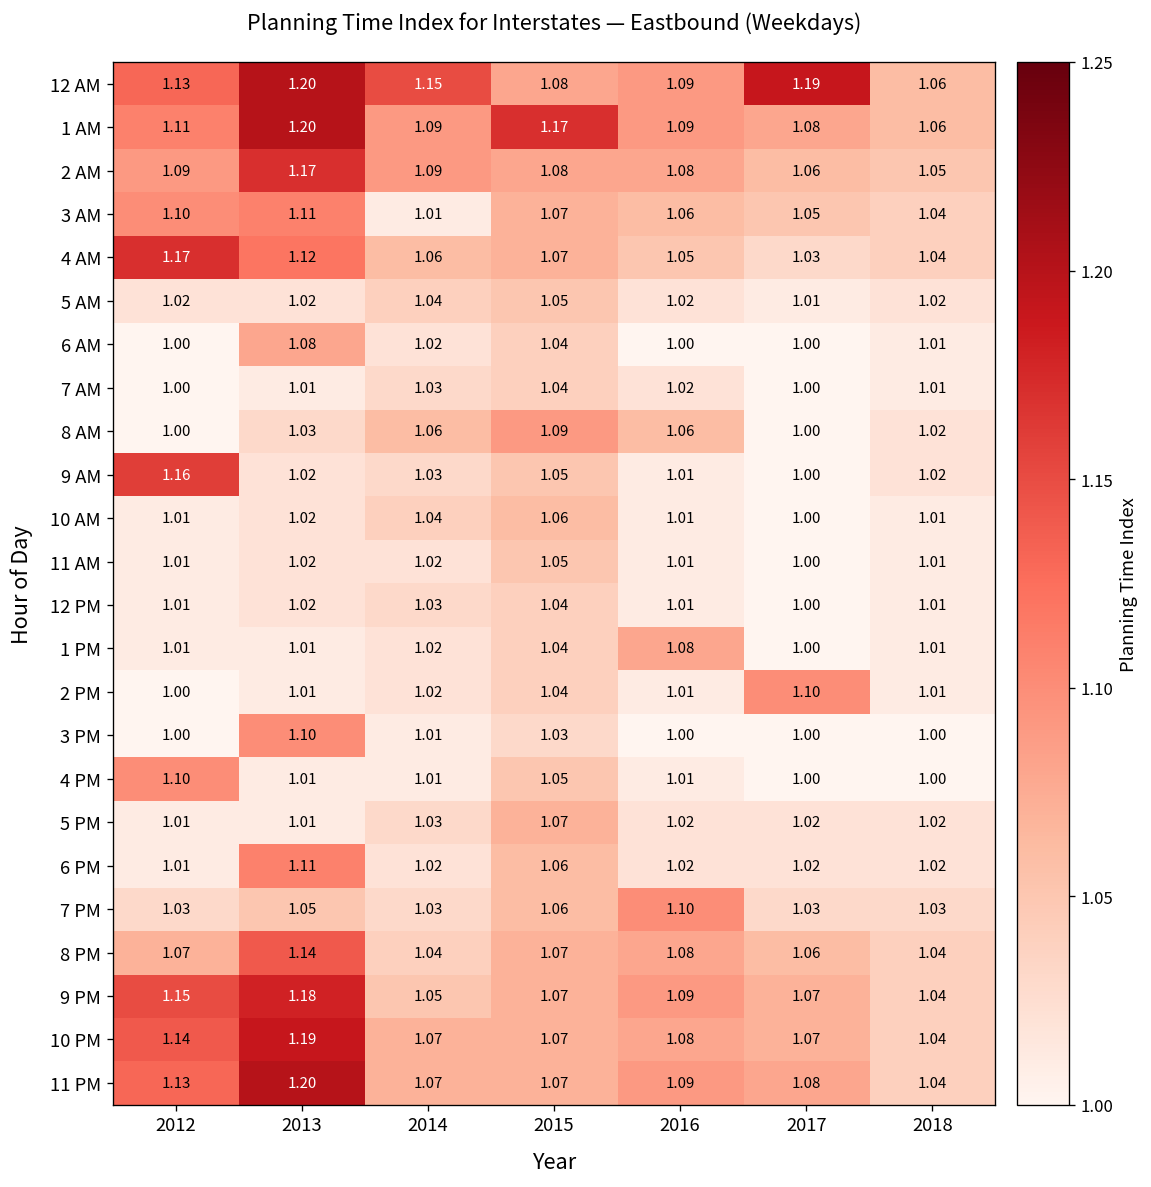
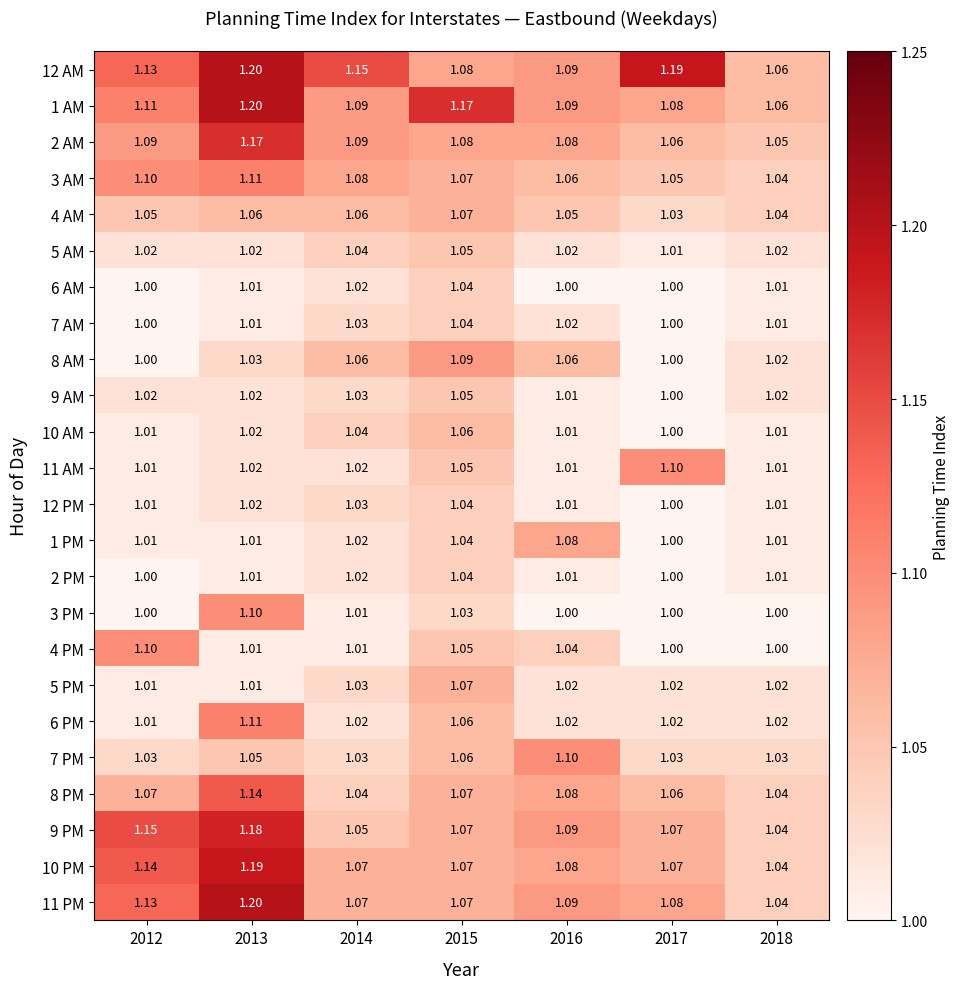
  {
    "12 AM": {
      "2012": 1.13,
      "2013": 1.20,
      "2014": 1.15,
      "2015": 1.08,
      "2016": 1.09,
      "2017": 1.19,
      "2018": 1.06
    },
    "1 AM": {
      "2012": 1.11,
      "2013": 1.20,
      "2014": 1.09,
      "2015": 1.17,
      "2016": 1.09,
      "2017": 1.08,
      "2018": 1.06
    },
    "2 AM": {
      "2012": 1.09,
      "2013": 1.17,
      "2014": 1.09,
      "2015": 1.08,
      "2016": 1.08,
      "2017": 1.06,
      "2018": 1.05
    },
    "3 AM": {
      "2012": 1.10,
      "2013": 1.11,
-     "2014": 1.01,
+     "2014": 1.08,
      "2015": 1.07,
      "2016": 1.06,
      "2017": 1.05,
      "2018": 1.04
    },
    "4 AM": {
-     "2012": 1.17,
-     "2013": 1.12,
+     "2012": 1.05,
+     "2013": 1.06,
      "2014": 1.06,
      "2015": 1.07,
      "2016": 1.05,
      "2017": 1.03,
      "2018": 1.04
    },
    "5 AM": {
      "2012": 1.02,
      "2013": 1.02,
      "2014": 1.04,
      "2015": 1.05,
      "2016": 1.02,
      "2017": 1.01,
      "2018": 1.02
    },
    "6 AM": {
      "2012": 1.00,
-     "2013": 1.08,
+     "2013": 1.01,
      "2014": 1.02,
      "2015": 1.04,
      "2016": 1.00,
      "2017": 1.00,
      "2018": 1.01
    },
    "7 AM": {
      "2012": 1.00,
      "2013": 1.01,
      "2014": 1.03,
      "2015": 1.04,
      "2016": 1.02,
      "2017": 1.00,
      "2018": 1.01
    },
    "8 AM": {
      "2012": 1.00,
      "2013": 1.03,
      "2014": 1.06,
      "2015": 1.09,
      "2016": 1.06,
      "2017": 1.00,
      "2018": 1.02
    },
    "9 AM": {
-     "2012": 1.16,
+     "2012": 1.02,
      "2013": 1.02,
      "2014": 1.03,
      "2015": 1.05,
      "2016": 1.01,
      "2017": 1.00,
      "2018": 1.02
    },
    "10 AM": {
      "2012": 1.01,
      "2013": 1.02,
      "2014": 1.04,
      "2015": 1.06,
      "2016": 1.01,
      "2017": 1.00,
      "2018": 1.01
    },
    "11 AM": {
      "2012": 1.01,
      "2013": 1.02,
      "2014": 1.02,
      "2015": 1.05,
      "2016": 1.01,
-     "2017": 1.00,
+     "2017": 1.10,
      "2018": 1.01
    },
    "12 PM": {
      "2012": 1.01,
      "2013": 1.02,
      "2014": 1.03,
      "2015": 1.04,
      "2016": 1.01,
      "2017": 1.00,
      "2018": 1.01
    },
    "1 PM": {
      "2012": 1.01,
      "2013": 1.01,
      "2014": 1.02,
      "2015": 1.04,
      "2016": 1.08,
      "2017": 1.00,
      "2018": 1.01
    },
    "2 PM": {
      "2012": 1.00,
      "2013": 1.01,
      "2014": 1.02,
      "2015": 1.04,
      "2016": 1.01,
-     "2017": 1.10,
+     "2017": 1.00,
      "2018": 1.01
    },
    "3 PM": {
      "2012": 1.00,
      "2013": 1.10,
      "2014": 1.01,
      "2015": 1.03,
      "2016": 1.00,
      "2017": 1.00,
      "2018": 1.00
    },
    "4 PM": {
      "2012": 1.10,
      "2013": 1.01,
      "2014": 1.01,
      "2015": 1.05,
-     "2016": 1.01,
+     "2016": 1.04,
      "2017": 1.00,
      "2018": 1.00
    },
    "5 PM": {
      "2012": 1.01,
      "2013": 1.01,
      "2014": 1.03,
      "2015": 1.07,
      "2016": 1.02,
      "2017": 1.02,
      "2018": 1.02
    },
    "6 PM": {
      "2012": 1.01,
      "2013": 1.11,
      "2014": 1.02,
      "2015": 1.06,
      "2016": 1.02,
      "2017": 1.02,
      "2018": 1.02
    },
    "7 PM": {
      "2012": 1.03,
      "2013": 1.05,
      "2014": 1.03,
      "2015": 1.06,
      "2016": 1.10,
      "2017": 1.03,
      "2018": 1.03
    },
    "8 PM": {
      "2012": 1.07,
      "2013": 1.14,
      "2014": 1.04,
      "2015": 1.07,
      "2016": 1.08,
      "2017": 1.06,
      "2018": 1.04
    },
    "9 PM": {
      "2012": 1.15,
      "2013": 1.18,
      "2014": 1.05,
      "2015": 1.07,
      "2016": 1.09,
      "2017": 1.07,
      "2018": 1.04
    },
    "10 PM": {
      "2012": 1.14,
      "2013": 1.19,
      "2014": 1.07,
      "2015": 1.07,
      "2016": 1.08,
      "2017": 1.07,
      "2018": 1.04
    },
    "11 PM": {
      "2012": 1.13,
      "2013": 1.20,
      "2014": 1.07,
      "2015": 1.07,
      "2016": 1.09,
      "2017": 1.08,
      "2018": 1.04
    }
  }
